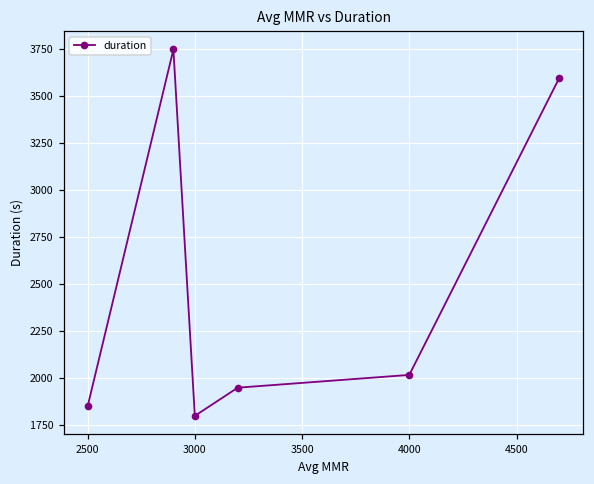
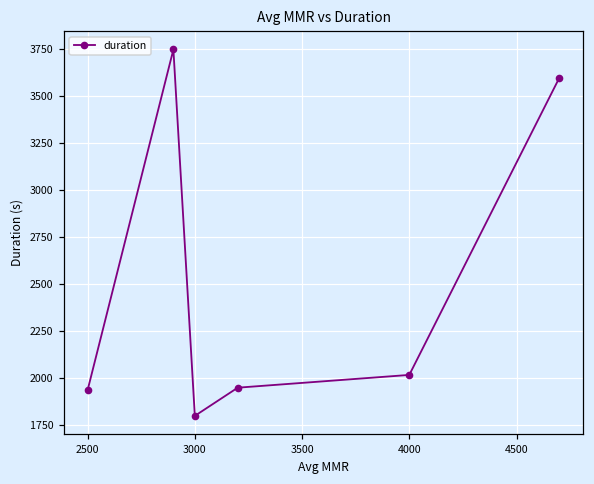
  {
-   "2500": 1850,
+   "2500": 1940,
    "3000": 1800,
    "4000": 2020
  }
